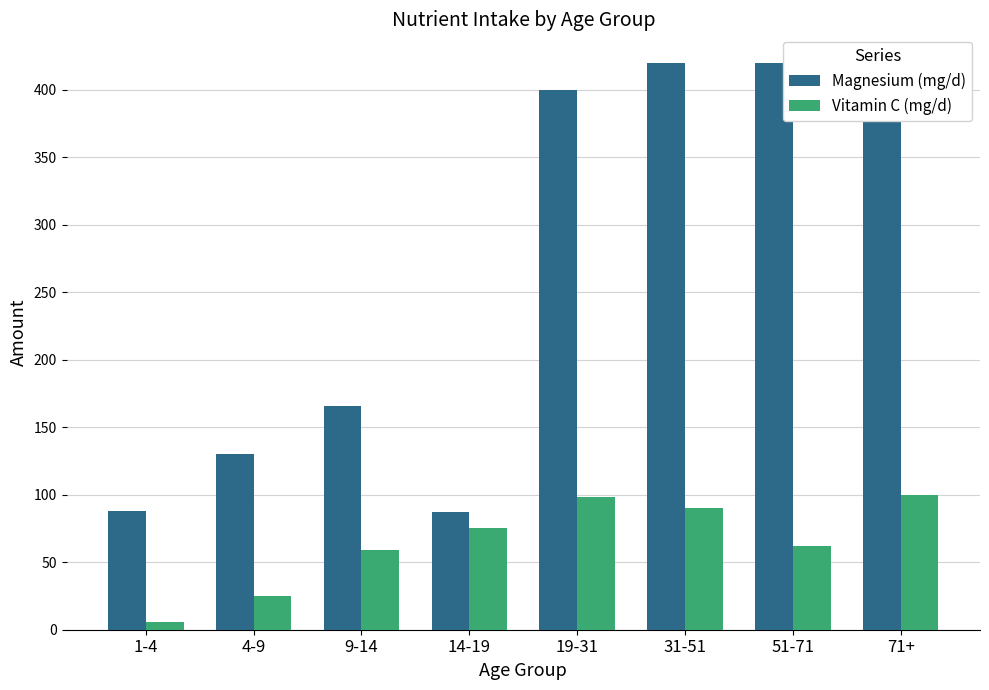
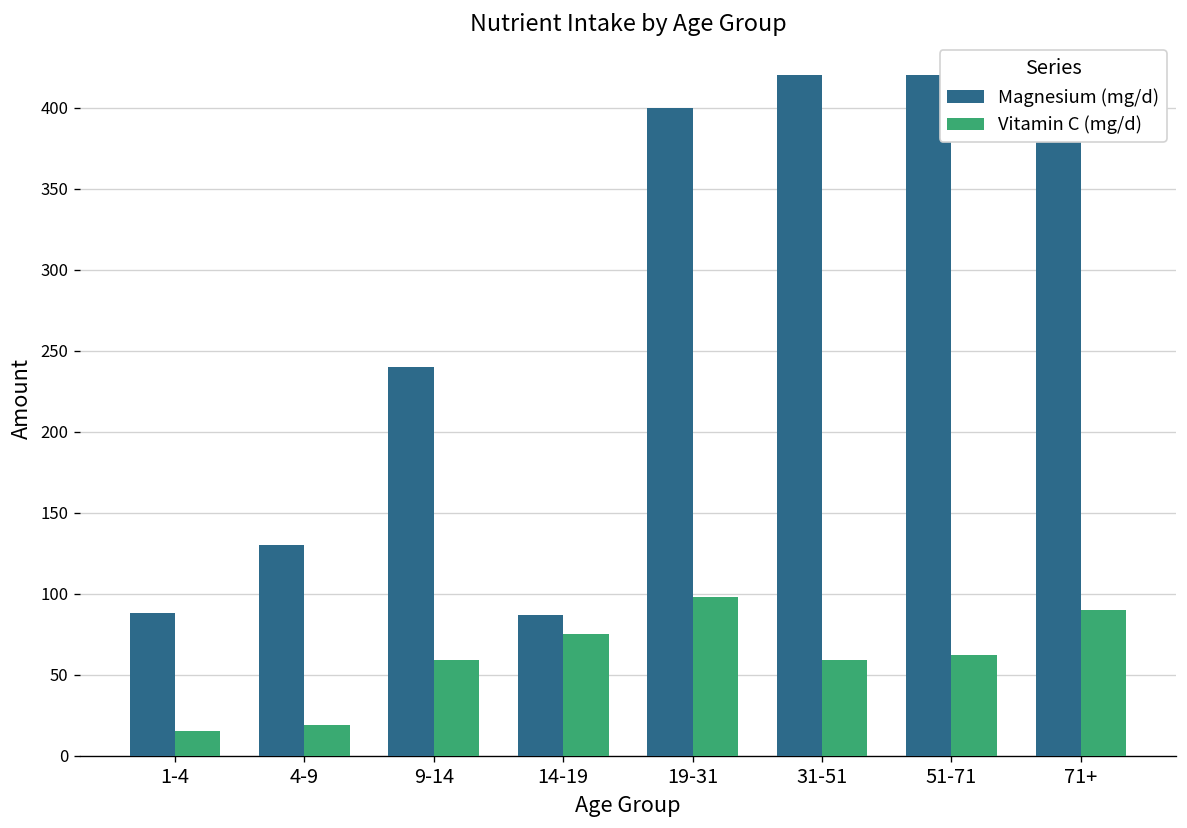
  {
    "Magnesium (mg/d)": {
      "1-4": 88,
      "4-9": 130,
-     "9-14": 166,
+     "9-14": 240,
      "14-19": 87,
      "19-31": 400,
      "31-51": 420,
      "51-71": 420
    },
    "Vitamin C (mg/d)": {
-     "1-4": 6,
-     "4-9": 25,
+     "1-4": 15,
+     "4-9": 19,
      "9-14": 59,
      "14-19": 75,
      "19-31": 98,
-     "31-51": 90,
+     "31-51": 59,
      "51-71": 62,
-     "71+": 100
+     "71+": 90
    }
  }
